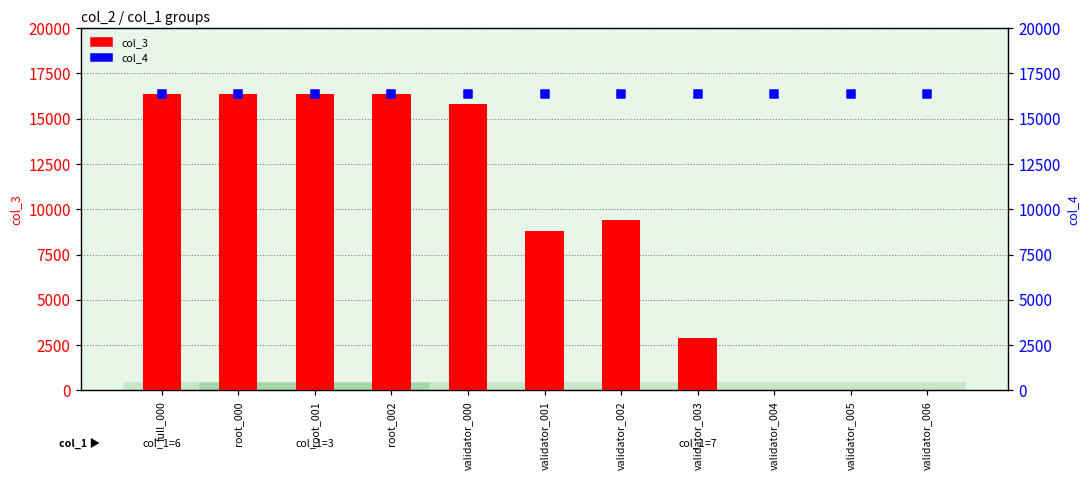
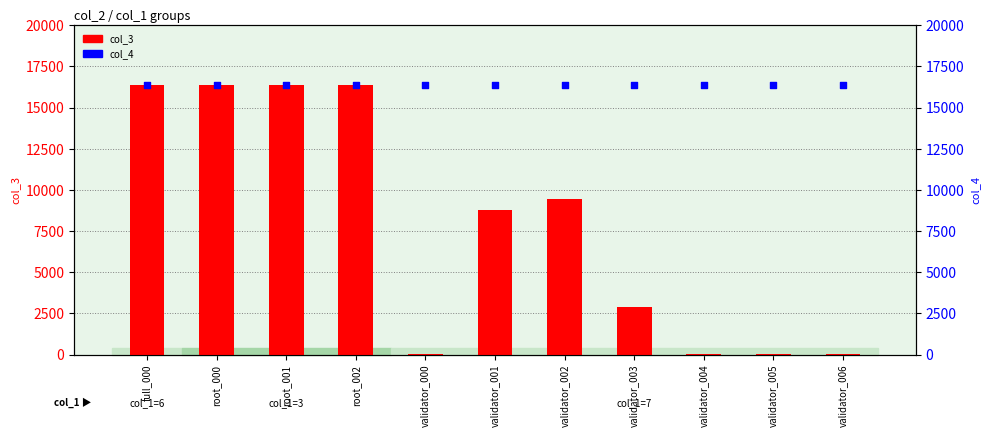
  {
    "col_3": {
      "full_000": 16400,
      "root_000": 16400,
      "root_001": 16400,
      "root_002": 16400,
-     "validator_000": 15800,
+     "validator_000": 0,
      "validator_001": 8800,
      "validator_002": 9400,
      "validator_003": 2900
    }
  }
